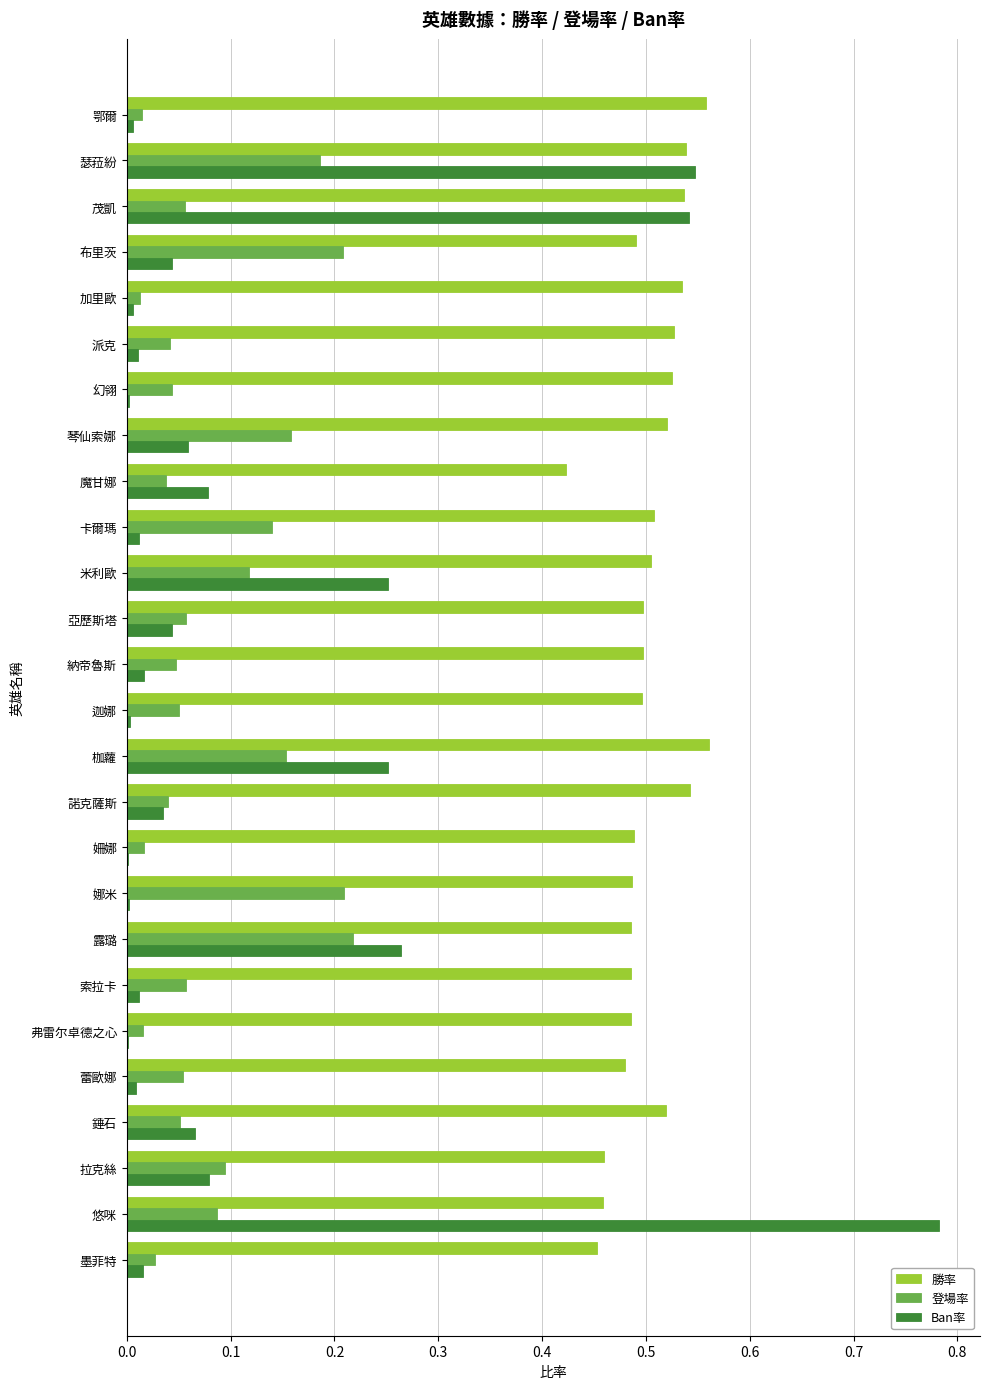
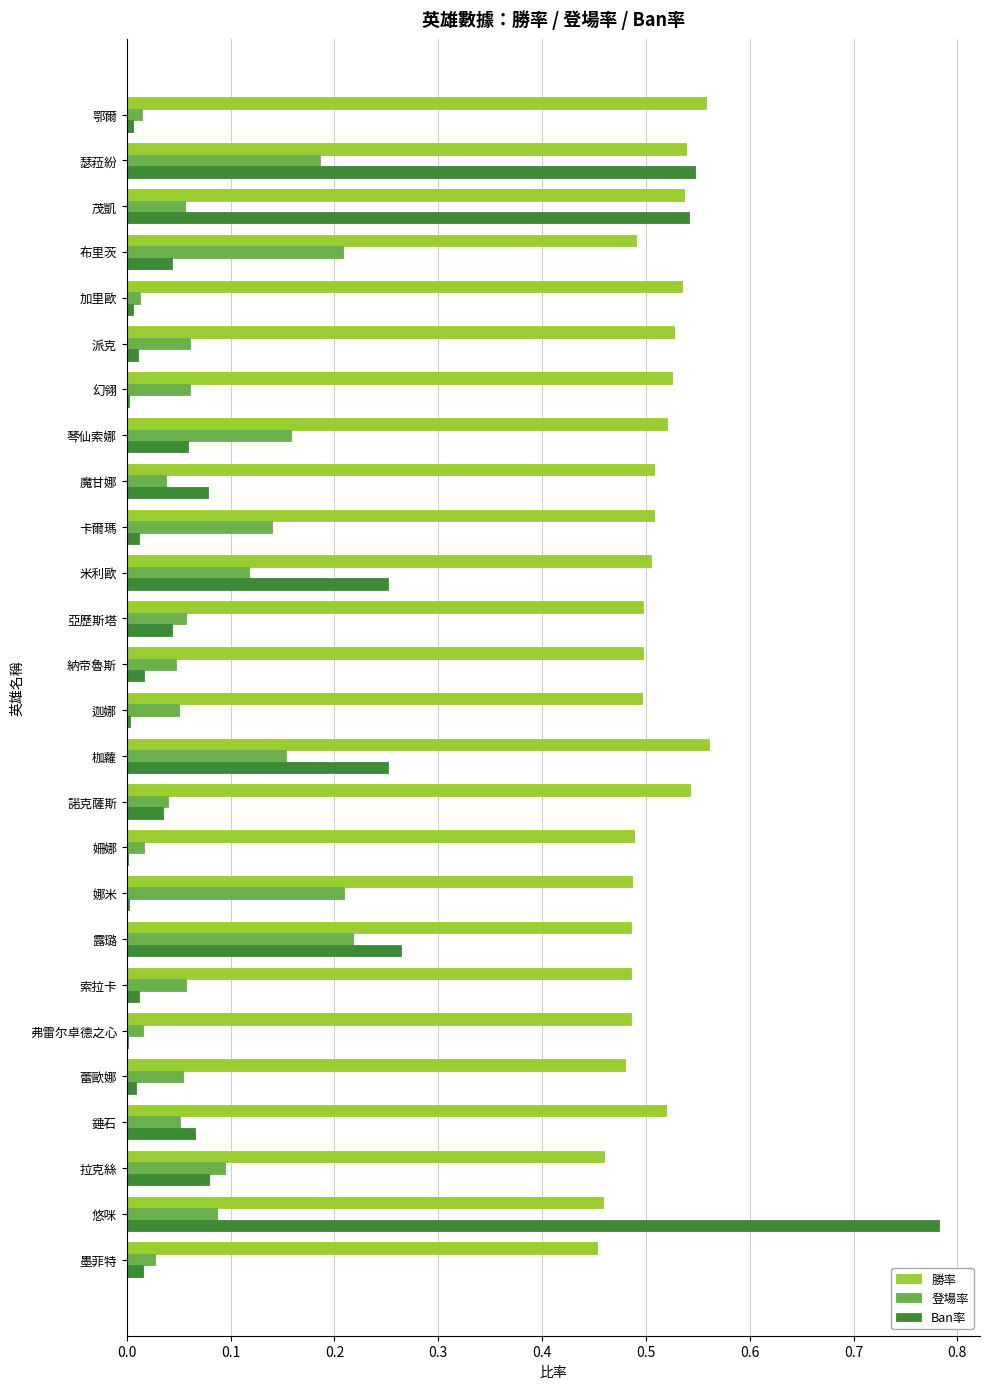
  {
    "勝率": {
      "鄂爾": 0.558,
      "瑟菈紛": 0.538,
      "茂凱": 0.536,
      "布里茨": 0.490,
      "加里歐": 0.535,
      "派克": 0.527,
      "幻翎": 0.525,
      "琴仙索娜": 0.520,
-     "魔甘娜": 0.423,
+     "魔甘娜": 0.508,
      "卡爾瑪": 0.507,
      "米利歐": 0.505,
      "亞歷斯塔": 0.497,
      "納帝魯斯": 0.497,
      "迦娜": 0.497,
      "枷蘿": 0.560,
      "諾克薩斯": 0.542,
      "姍娜": 0.488,
      "娜米": 0.487,
      "露璐": 0.486,
      "索拉卡": 0.486,
      "弗雷尔卓德之心": 0.485,
      "蕾歐娜": 0.480,
      "錘石": 0.519,
      "拉克絲": 0.460,
      "悠咪": 0.459,
      "墨菲特": 0.453
    },
    "登場率": {
      "鄂爾": 0.015,
      "瑟菈紛": 0.186,
      "茂凱": 0.056,
      "布里茨": 0.209,
      "加里歐": 0.012,
-     "派克": 0.042,
-     "幻翎": 0.044,
+     "派克": 0.061,
+     "幻翎": 0.061,
      "琴仙索娜": 0.158,
      "魔甘娜": 0.038,
      "卡爾瑪": 0.139,
      "米利歐": 0.117,
      "亞歷斯塔": 0.057,
      "納帝魯斯": 0.048,
      "迦娜": 0.050,
      "枷蘿": 0.154,
      "諾克薩斯": 0.040,
      "姍娜": 0.017,
      "娜米": 0.209,
      "露璐": 0.218,
      "索拉卡": 0.058,
      "弗雷尔卓德之心": 0.016,
      "蕾歐娜": 0.054,
      "錘石": 0.051,
      "拉克絲": 0.094,
      "悠咪": 0.087,
      "墨菲特": 0.027
    },
    "Ban率": {
      "鄂爾": 0.006,
      "瑟菈紛": 0.548,
      "茂凱": 0.542,
      "布里茨": 0.044,
      "加里歐": 0.006,
      "派克": 0.011,
      "琴仙索娜": 0.059,
      "魔甘娜": 0.078,
      "卡爾瑪": 0.011,
      "米利歐": 0.251,
      "亞歷斯塔": 0.044,
      "納帝魯斯": 0.017,
      "迦娜": 0.003,
      "枷蘿": 0.251,
      "諾克薩斯": 0.035,
      "露璐": 0.264,
      "索拉卡": 0.011,
      "蕾歐娜": 0.009,
      "錘石": 0.066,
      "拉克絲": 0.079,
      "悠咪": 0.783,
      "墨菲特": 0.015
    }
  }
